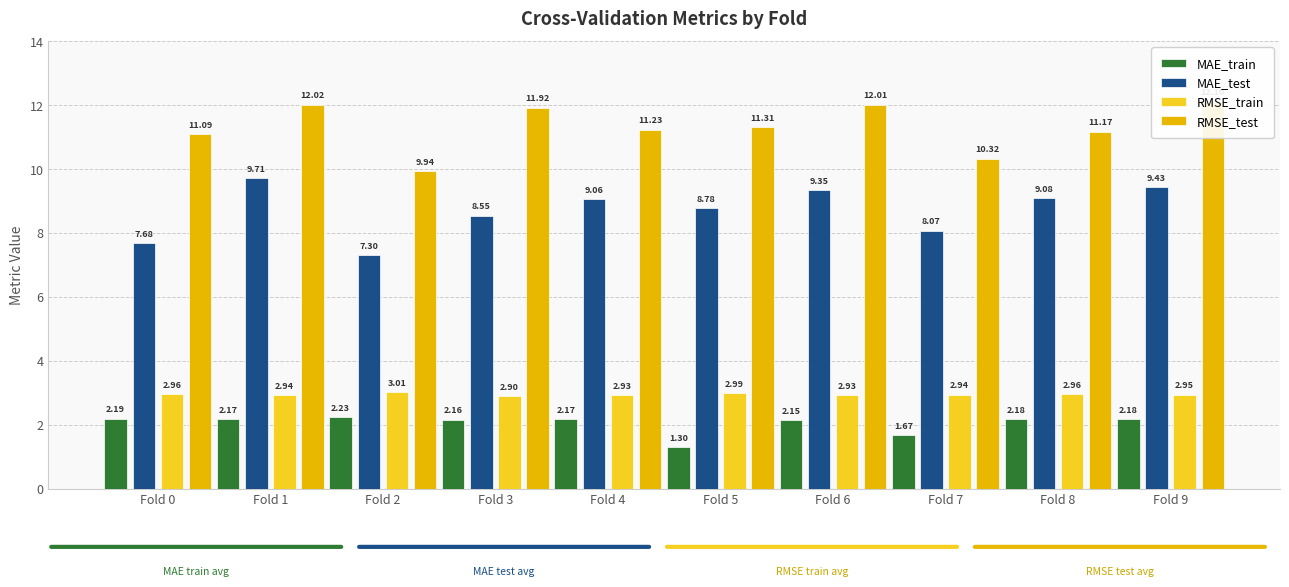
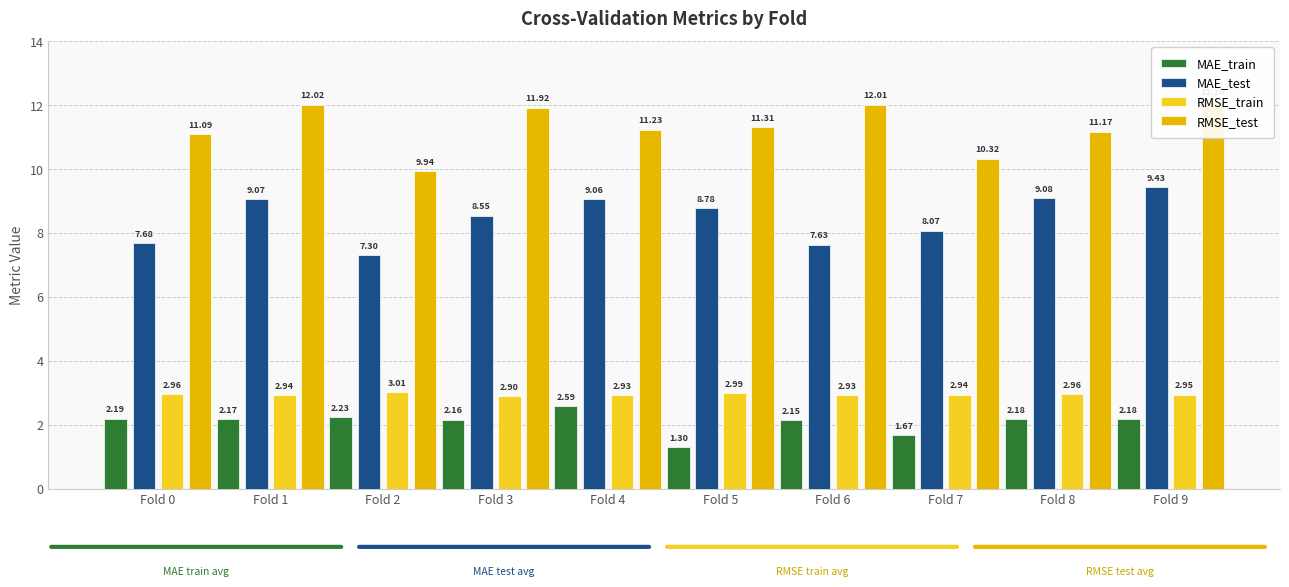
  {
    "MAE_train": {
      "Fold 0": 2.19,
      "Fold 1": 2.17,
      "Fold 2": 2.23,
      "Fold 3": 2.16,
-     "Fold 4": 2.17,
+     "Fold 4": 2.59,
      "Fold 5": 1.30,
      "Fold 6": 2.15,
      "Fold 7": 1.67,
      "Fold 8": 2.18,
      "Fold 9": 2.18
    },
    "MAE_test": {
      "Fold 0": 7.68,
-     "Fold 1": 9.71,
+     "Fold 1": 9.07,
      "Fold 2": 7.30,
      "Fold 3": 8.55,
      "Fold 4": 9.06,
      "Fold 5": 8.78,
-     "Fold 6": 9.35,
+     "Fold 6": 7.63,
      "Fold 7": 8.07,
      "Fold 8": 9.08,
      "Fold 9": 9.43
    }
  }
